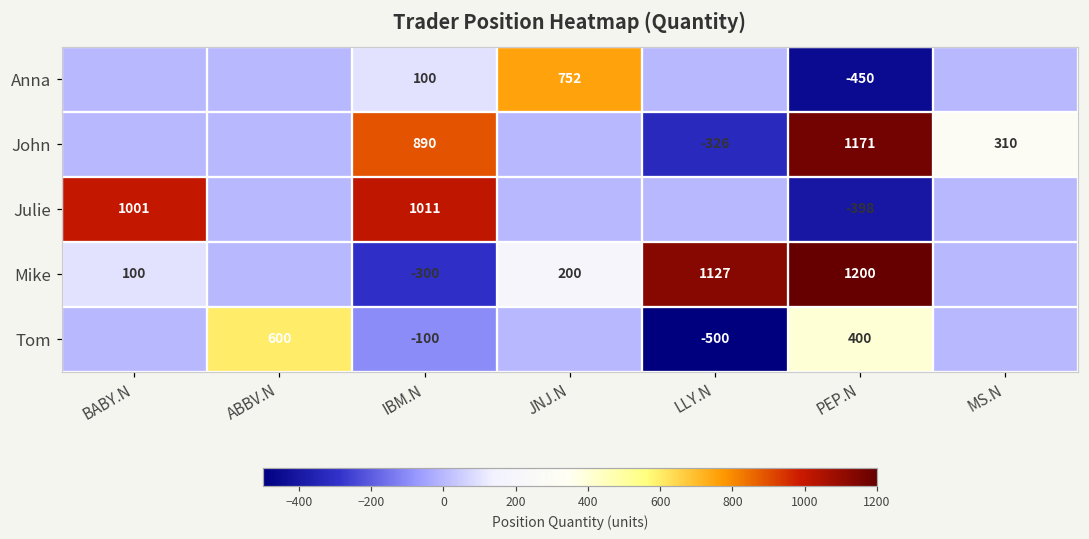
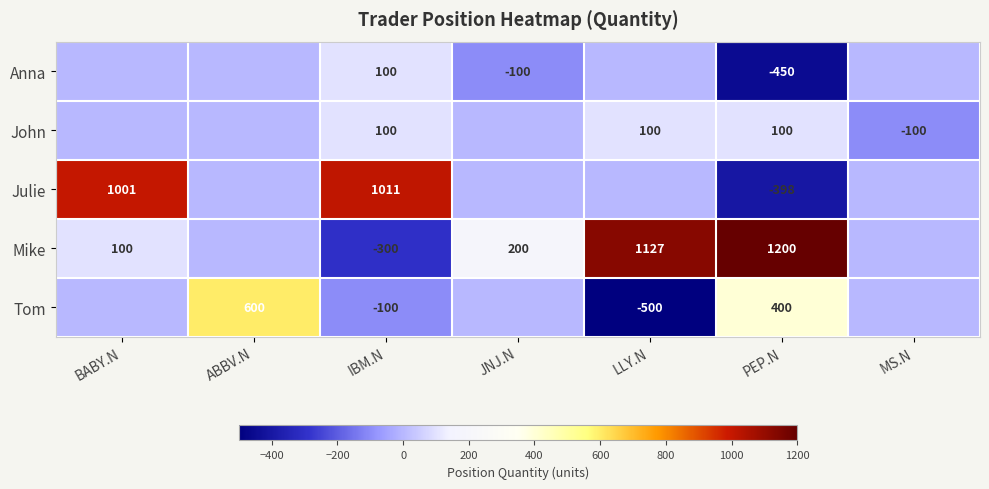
  {
    "Anna": {
      "IBM.N": 100,
-     "JNJ.N": 752,
+     "JNJ.N": -100,
      "PEP.N": -450
    },
    "John": {
-     "IBM.N": 890,
-     "LLY.N": -326,
-     "PEP.N": 1171,
-     "MS.N": 310
+     "IBM.N": 100,
+     "LLY.N": 100,
+     "PEP.N": 100,
+     "MS.N": -100
    },
    "Julie": {
      "BABY.N": 1001,
      "IBM.N": 1011,
      "PEP.N": -398
    },
    "Mike": {
      "BABY.N": 100,
      "IBM.N": -300,
      "JNJ.N": 200,
      "LLY.N": 1127,
      "PEP.N": 1200
    },
    "Tom": {
      "ABBV.N": 600,
      "IBM.N": -100,
      "LLY.N": -500,
      "PEP.N": 400
    }
  }
